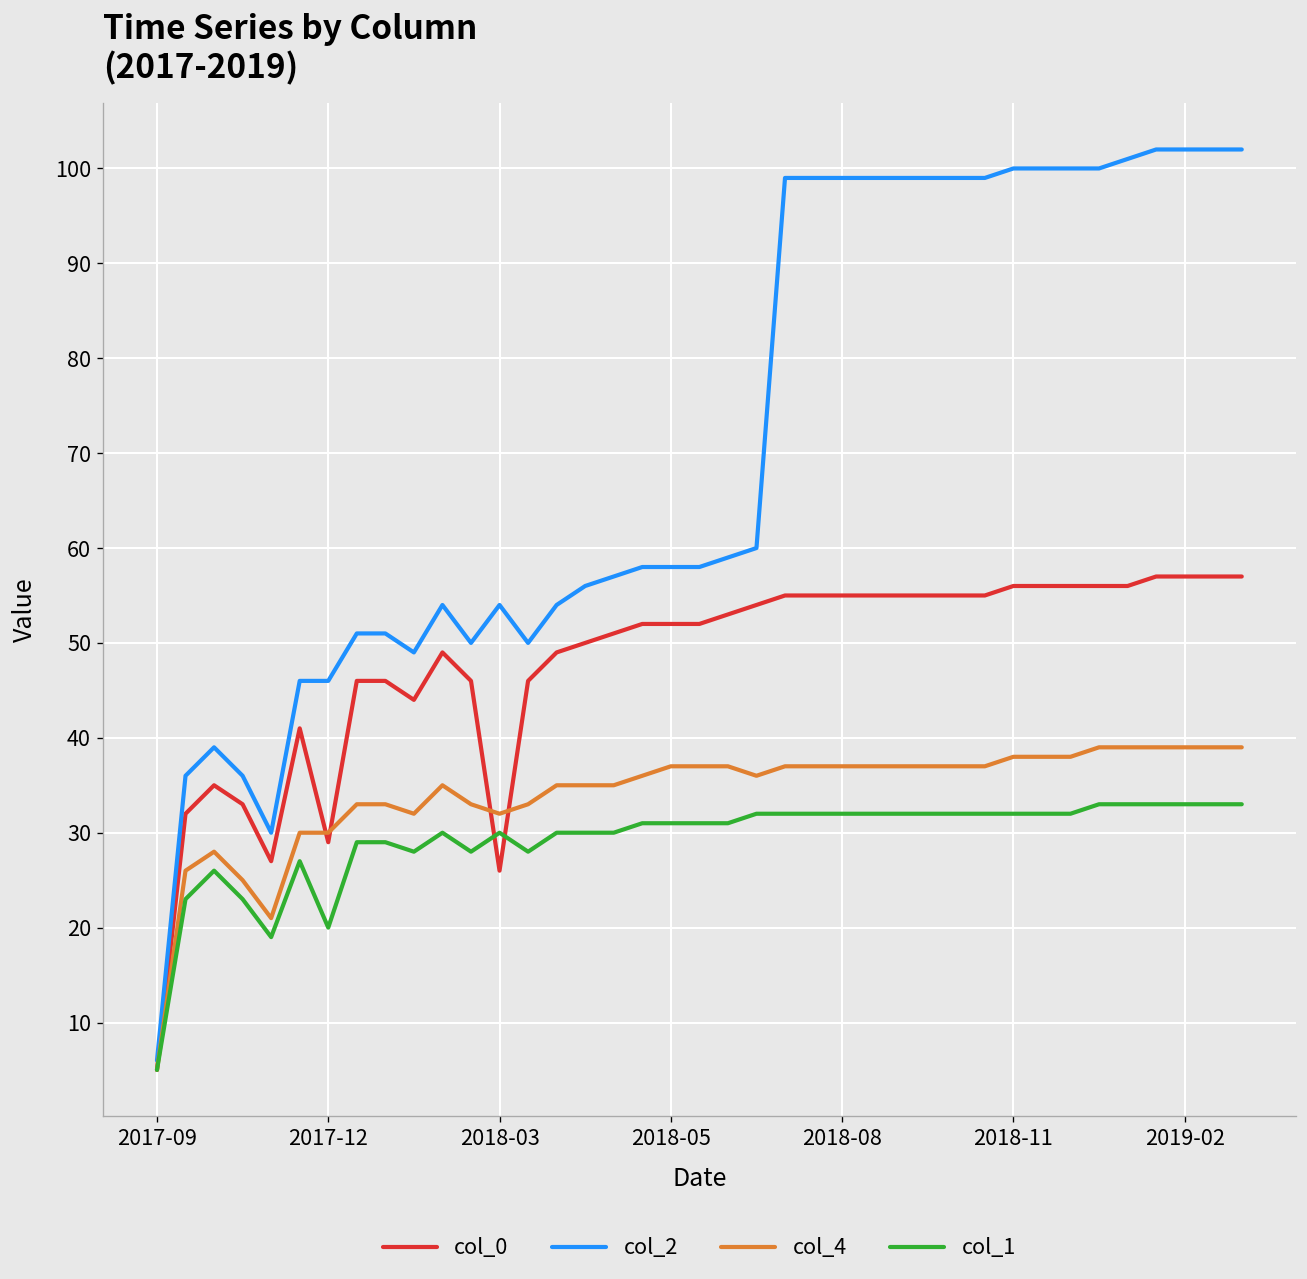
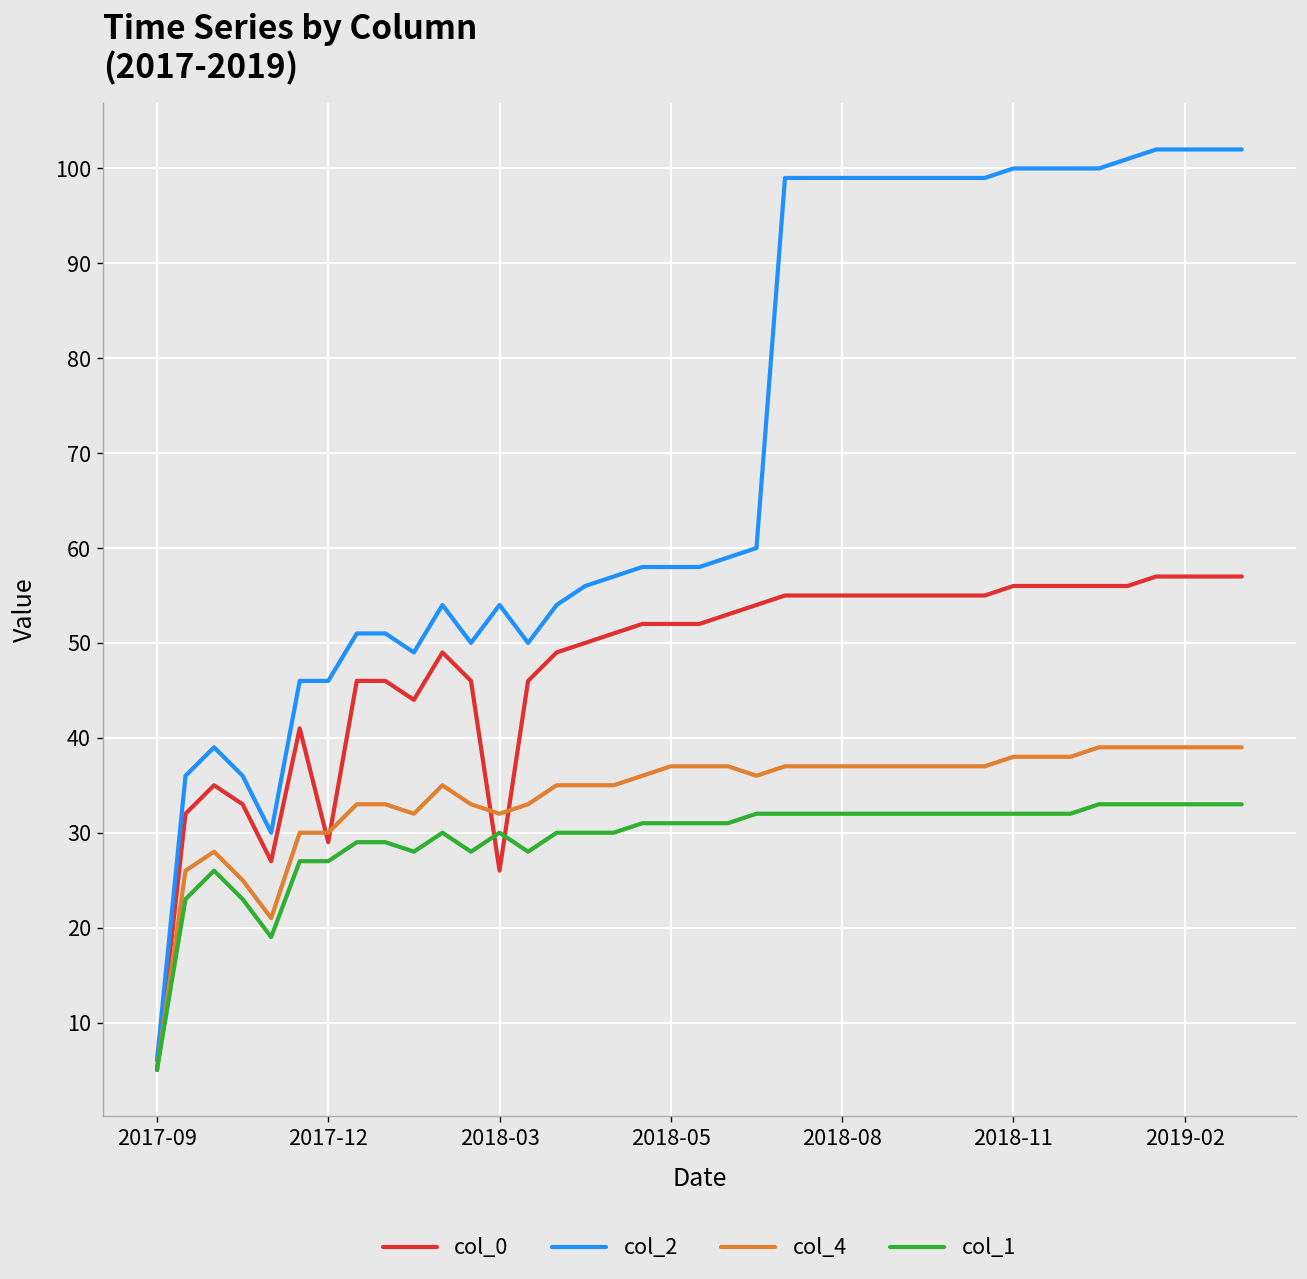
  {
    "col_0": {
      "2017-12": 29,
      "2018-03": 26,
      "2018-05": 52,
      "2018-08": 55,
      "2018-11": 56,
      "2019-02": 57
    },
    "col_2": {
      "2017-09": 6,
      "2017-12": 46,
      "2018-03": 54,
      "2018-05": 58,
      "2018-08": 99,
      "2018-11": 100,
      "2019-02": 102
    },
    "col_4": {
      "2017-12": 30,
      "2018-03": 32,
      "2018-05": 37,
      "2018-08": 37,
      "2018-11": 38,
      "2019-02": 39
    },
    "col_1": {
-     "2017-12": 20,
+     "2017-12": 27,
      "2018-03": 30,
      "2018-05": 31,
      "2018-08": 32,
      "2018-11": 32,
      "2019-02": 33
    }
  }
